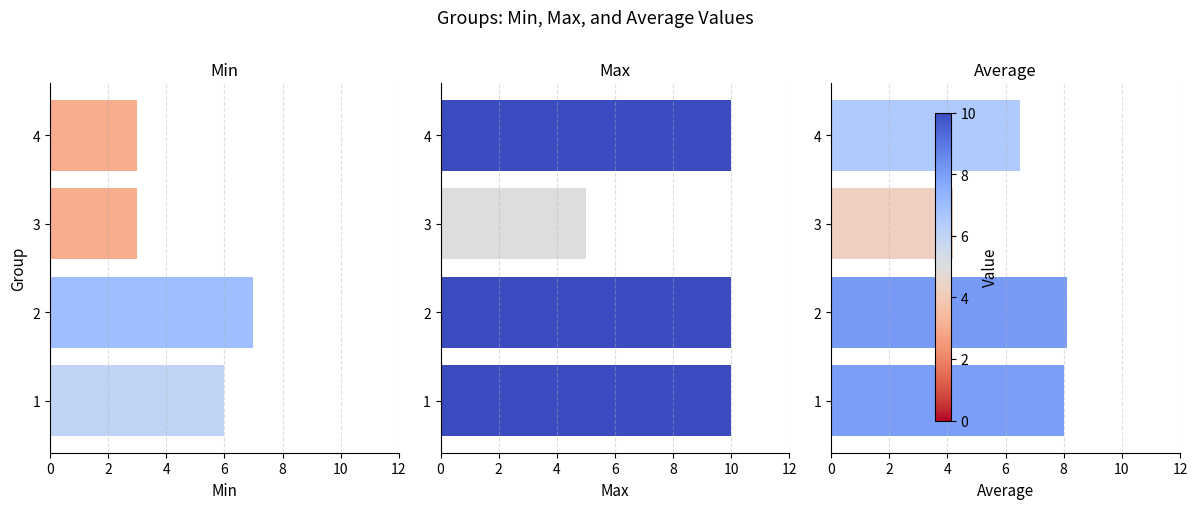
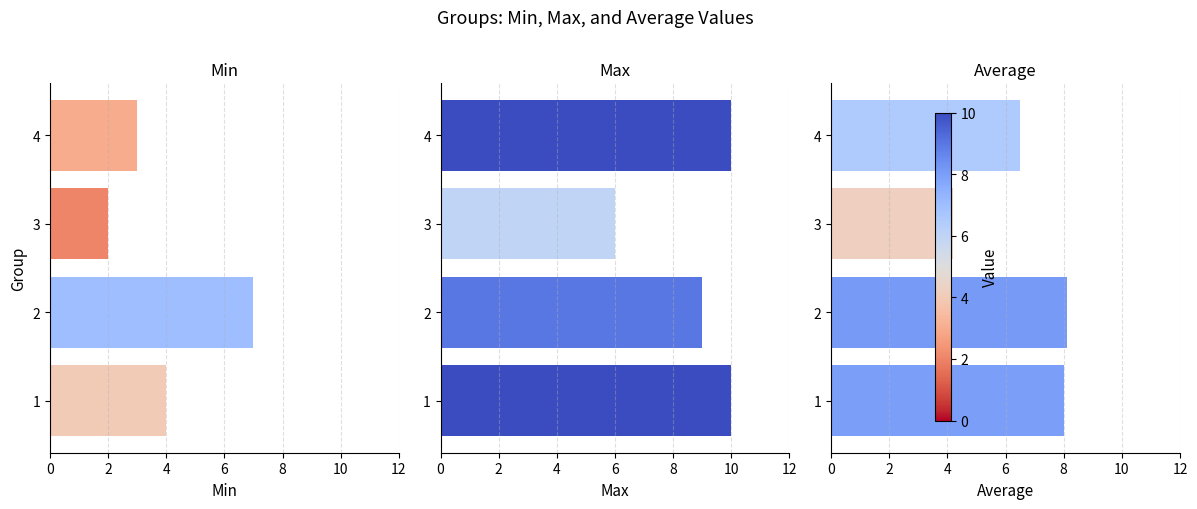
  {
    "Min": {
      "4": 3,
-     "3": 3,
+     "3": 2,
      "2": 7,
-     "1": 6
+     "1": 4
    },
    "Max": {
      "4": 10,
-     "3": 5,
-     "2": 10,
+     "3": 6,
+     "2": 9,
      "1": 10
    },
    "Average": {
      "4": 6.5,
      "3": 4.2,
      "2": 8.1,
      "1": 8.0
    }
  }
